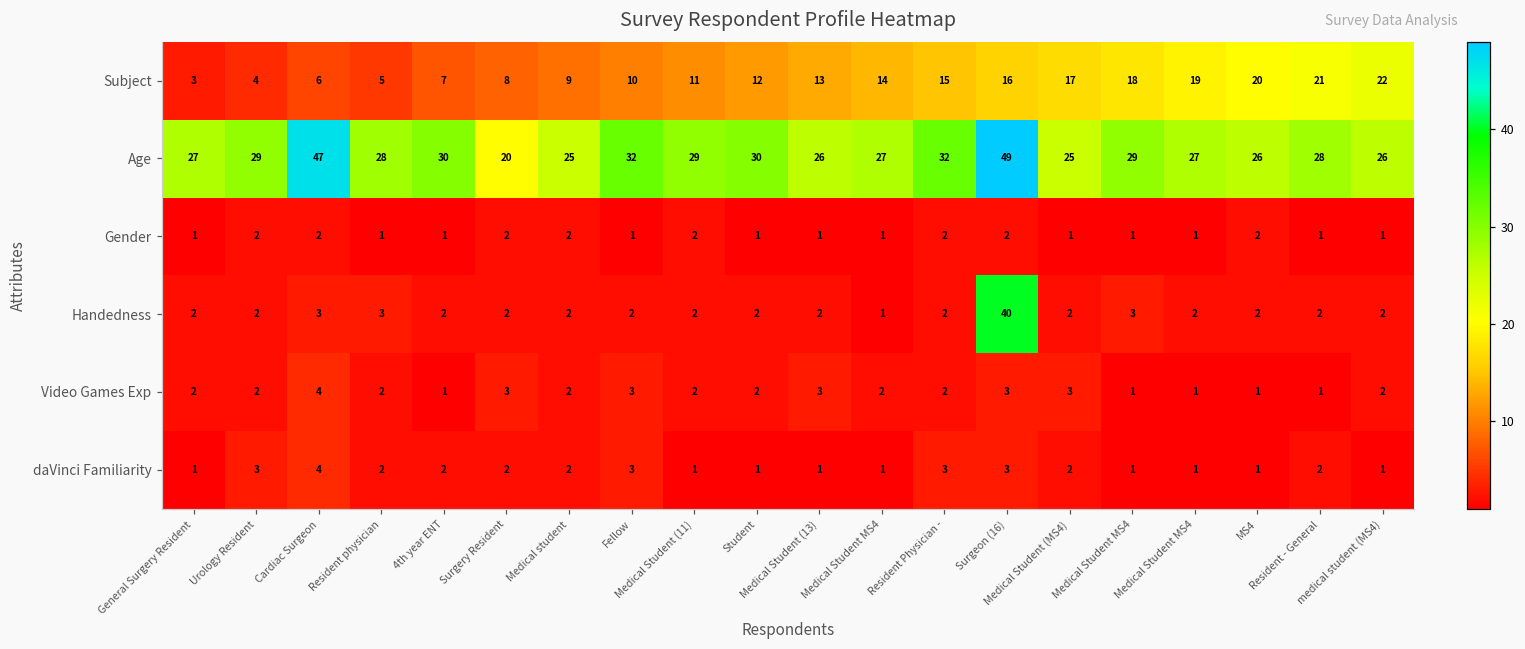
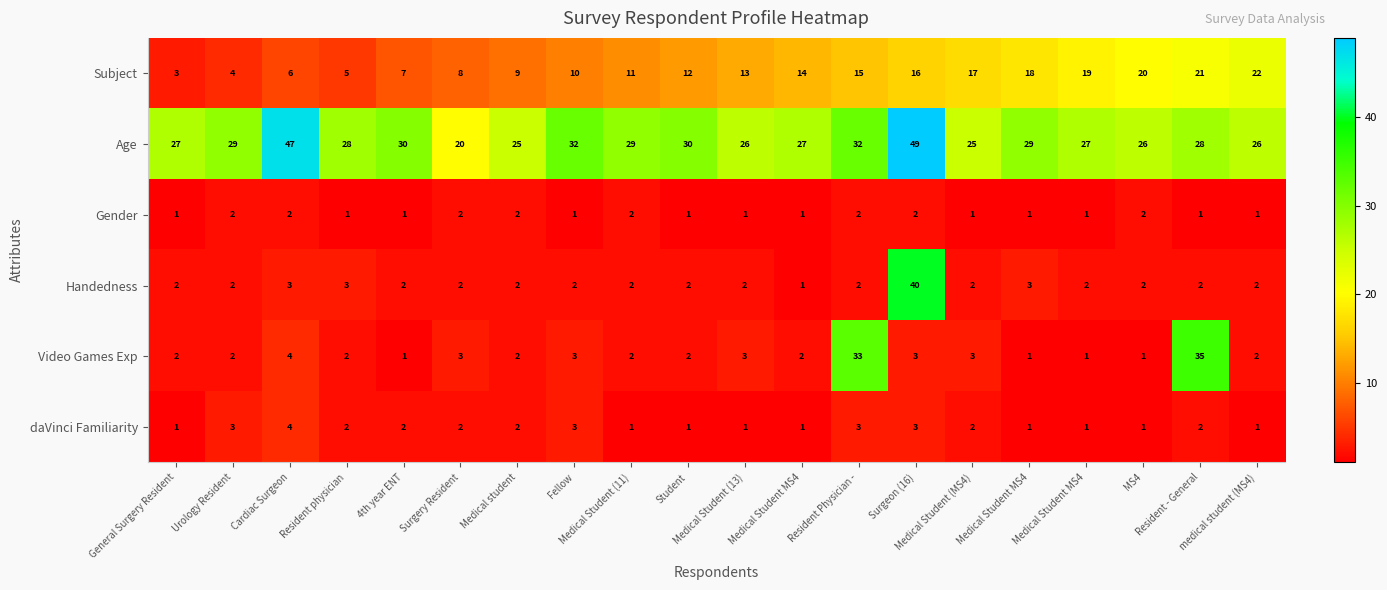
  {
    "Subject": {
      "General Surgery Resident": 3,
      "Urology Resident": 4,
      "Cardiac Surgeon": 6,
      "Resident physician": 5,
      "4th year ENT": 7,
      "Surgery Resident": 8,
      "Medical student": 9,
      "Fellow": 10,
      "Medical Student (11)": 11,
      "Student": 12,
      "Medical Student (13)": 13,
      "Resident Physician -": 15,
      "Surgeon (16)": 16,
      "Medical Student (MS4)": 17,
      "MS4": 20,
      "Resident - General": 21,
      "medical student (MS4)": 22
    },
    "Age": {
      "General Surgery Resident": 27,
      "Urology Resident": 29,
      "Cardiac Surgeon": 47,
      "Resident physician": 28,
      "4th year ENT": 30,
      "Surgery Resident": 20,
      "Medical student": 25,
      "Fellow": 32,
      "Medical Student (11)": 29,
      "Student": 30,
      "Medical Student (13)": 26,
      "Resident Physician -": 32,
      "Surgeon (16)": 49,
      "Medical Student (MS4)": 25,
      "MS4": 26,
      "Resident - General": 28,
      "medical student (MS4)": 26
    },
    "Gender": {
      "General Surgery Resident": 1,
      "Urology Resident": 2,
      "Cardiac Surgeon": 2,
      "Resident physician": 1,
      "4th year ENT": 1,
      "Surgery Resident": 2,
      "Medical student": 2,
      "Fellow": 1,
      "Medical Student (11)": 2,
      "Student": 1,
      "Medical Student (13)": 1,
      "Resident Physician -": 2,
      "Surgeon (16)": 2,
      "Medical Student (MS4)": 1,
      "MS4": 2,
      "Resident - General": 1,
      "medical student (MS4)": 1
    },
    "Handedness": {
      "General Surgery Resident": 2,
      "Urology Resident": 2,
      "Cardiac Surgeon": 3,
      "Resident physician": 3,
      "4th year ENT": 2,
      "Surgery Resident": 2,
      "Medical student": 2,
      "Fellow": 2,
      "Medical Student (11)": 2,
      "Student": 2,
      "Medical Student (13)": 2,
      "Resident Physician -": 2,
      "Surgeon (16)": 40,
      "Medical Student (MS4)": 2,
      "MS4": 2,
      "Resident - General": 2,
      "medical student (MS4)": 2
    },
    "Video Games Exp": {
      "General Surgery Resident": 2,
      "Urology Resident": 2,
      "Cardiac Surgeon": 4,
      "Resident physician": 2,
      "4th year ENT": 1,
      "Surgery Resident": 3,
      "Medical student": 2,
      "Fellow": 3,
      "Medical Student (11)": 2,
      "Student": 2,
      "Medical Student (13)": 3,
-     "Resident Physician -": 2,
+     "Resident Physician -": 33,
      "Surgeon (16)": 3,
      "Medical Student (MS4)": 3,
      "MS4": 1,
-     "Resident - General": 1,
+     "Resident - General": 35,
      "medical student (MS4)": 2
    },
    "daVinci Familiarity": {
      "General Surgery Resident": 1,
      "Urology Resident": 3,
      "Cardiac Surgeon": 4,
      "Resident physician": 2,
      "4th year ENT": 2,
      "Surgery Resident": 2,
      "Medical student": 2,
      "Fellow": 3,
      "Medical Student (11)": 1,
      "Student": 1,
      "Medical Student (13)": 1,
      "Resident Physician -": 3,
      "Surgeon (16)": 3,
      "Medical Student (MS4)": 2,
      "MS4": 1,
      "Resident - General": 2,
      "medical student (MS4)": 1
    }
  }
